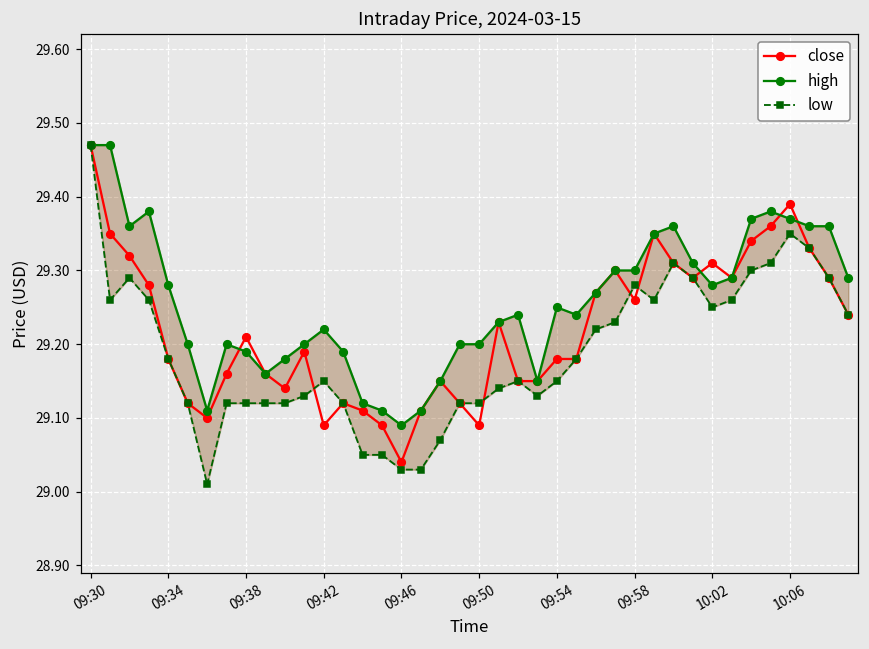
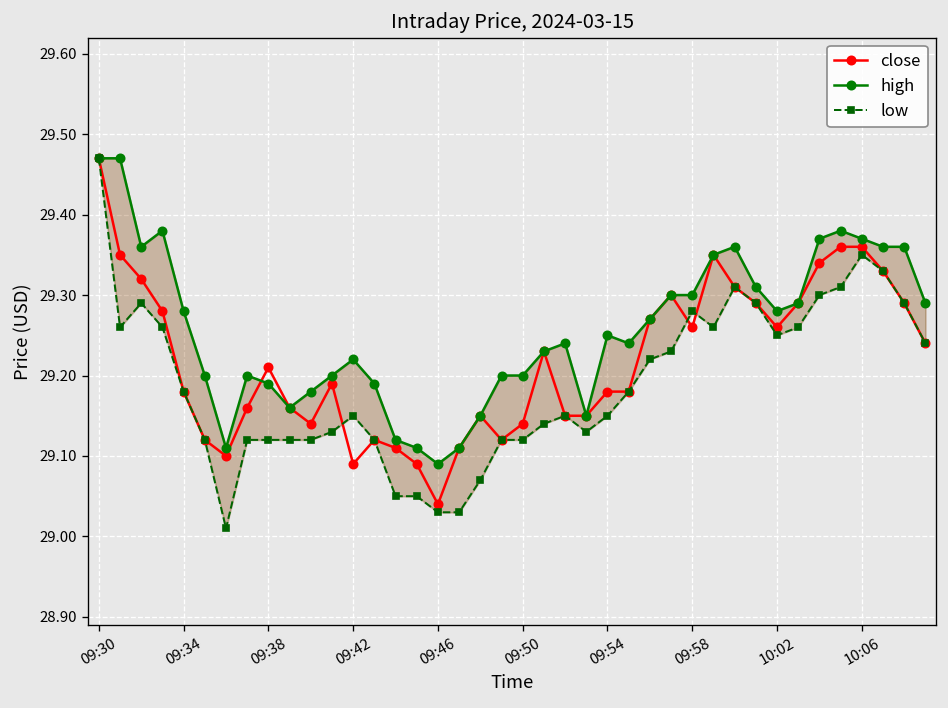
  {
    "close": {
      "09:38": 29.21,
      "09:42": 29.09,
      "09:46": 29.04,
-     "09:50": 29.09,
+     "09:50": 29.14,
      "09:54": 29.18,
      "09:58": 29.26,
-     "10:02": 29.31,
-     "10:06": 29.39
+     "10:02": 29.26,
+     "10:06": 29.36
    }
  }
